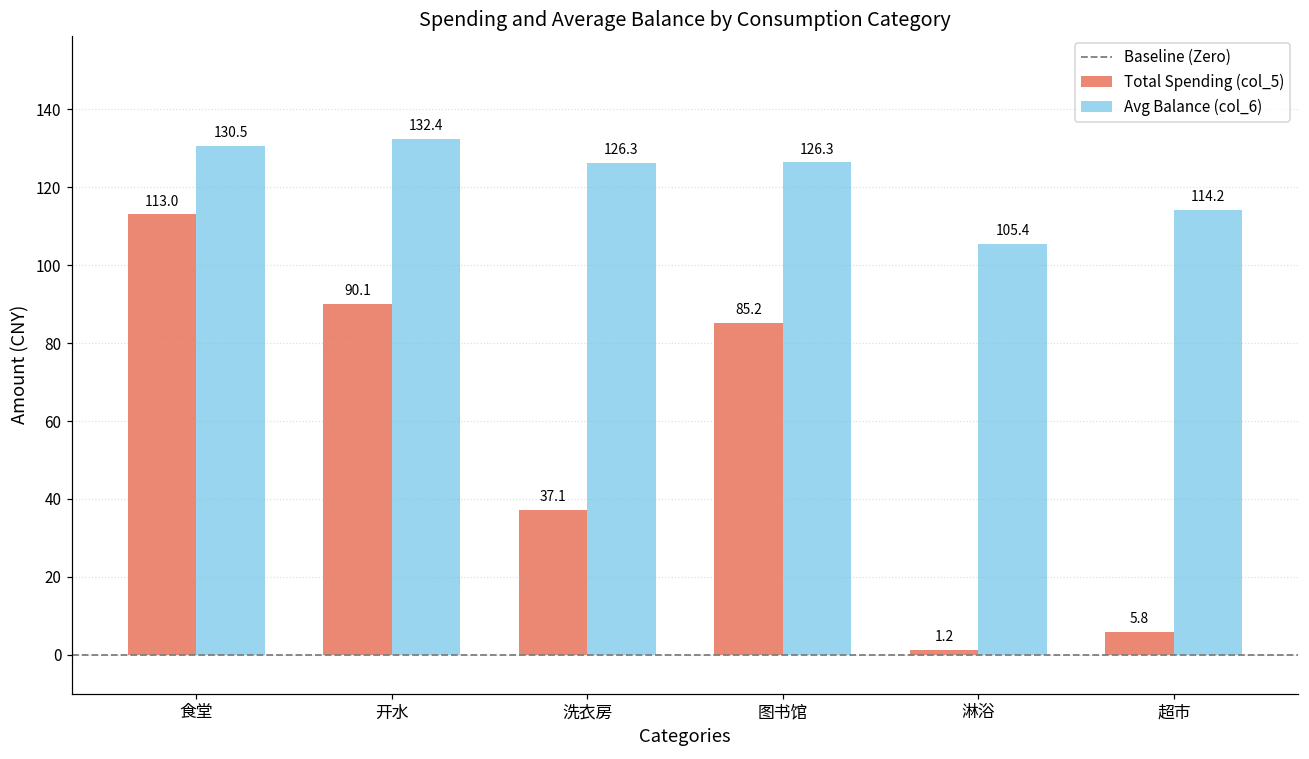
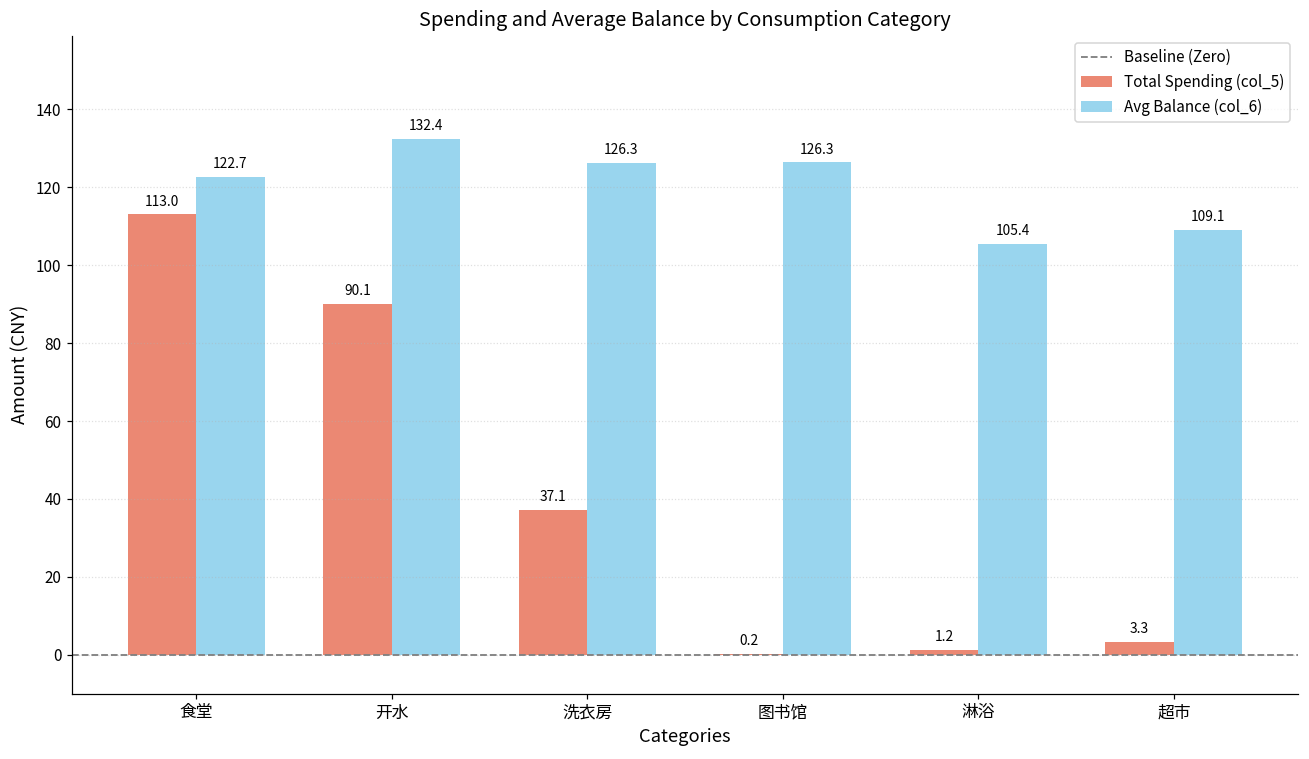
  {
    "Total Spending (col_5)": {
      "食堂": 113.0,
      "开水": 90.1,
      "洗衣房": 37.1,
-     "图书馆": 85.2,
+     "图书馆": 0.2,
      "淋浴": 1.2,
-     "超市": 5.8
+     "超市": 3.3
    },
    "Avg Balance (col_6)": {
-     "食堂": 130.5,
+     "食堂": 122.7,
      "开水": 132.4,
      "洗衣房": 126.3,
      "图书馆": 126.3,
      "淋浴": 105.4,
-     "超市": 114.2
+     "超市": 109.1
    }
  }
